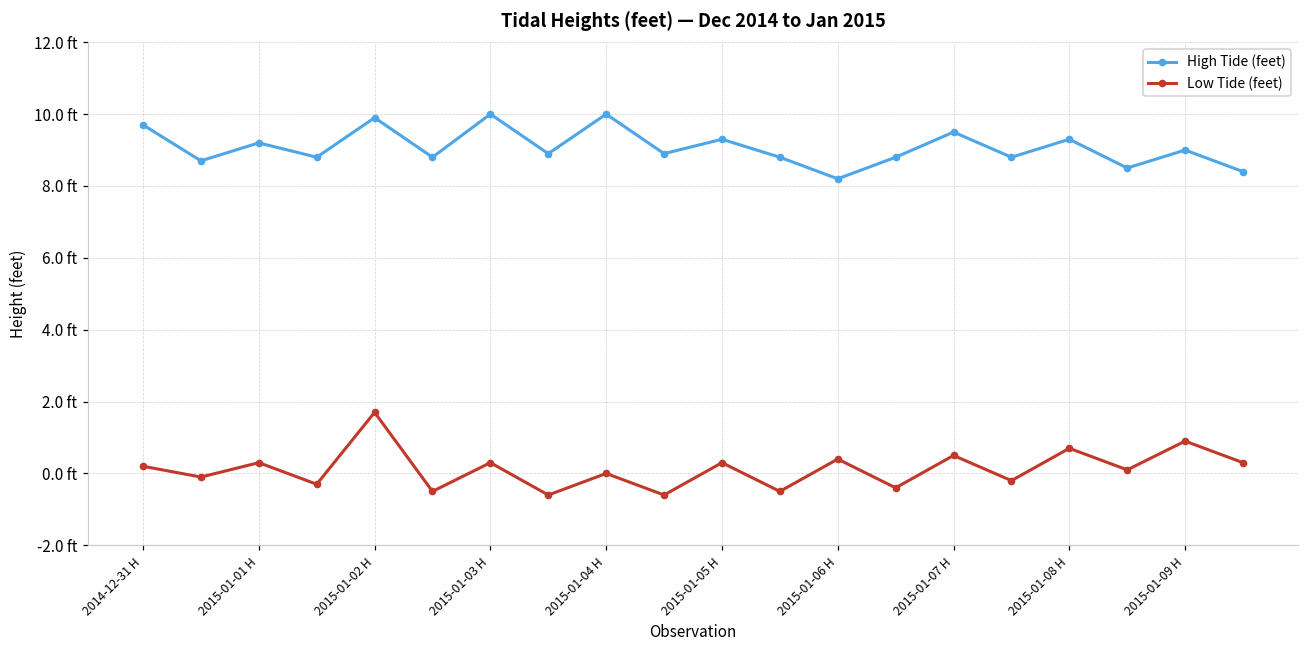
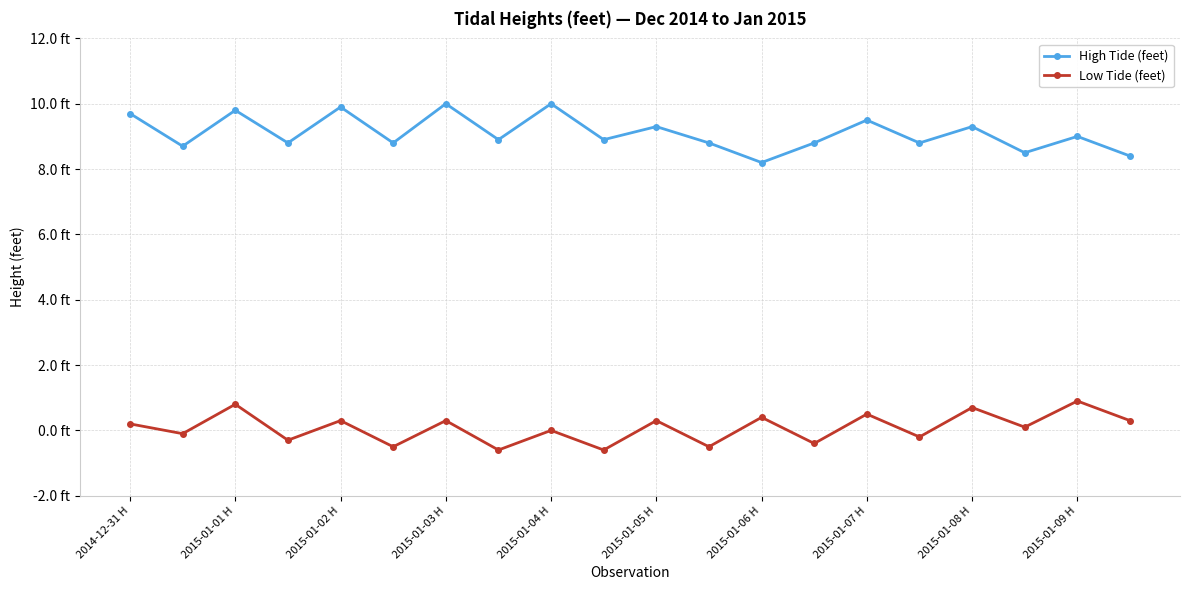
  {
    "High Tide (feet)": {
      "2014-12-31 H": "9.7 ft",
-     "2015-01-01 H": "9.2 ft",
+     "2015-01-01 H": "9.8 ft",
      "2015-01-02 H": "9.9 ft",
      "2015-01-03 H": "10.0 ft",
      "2015-01-04 H": "10.0 ft",
      "2015-01-05 H": "9.3 ft",
      "2015-01-06 H": "8.2 ft",
      "2015-01-07 H": "9.5 ft",
      "2015-01-08 H": "9.3 ft",
      "2015-01-09 H": "9.0 ft"
    },
    "Low Tide (feet)": {
      "2014-12-31 H": "0.2 ft",
-     "2015-01-01 H": "0.3 ft",
-     "2015-01-02 H": "1.7 ft",
+     "2015-01-01 H": "0.8 ft",
+     "2015-01-02 H": "0.3 ft",
      "2015-01-03 H": "0.3 ft",
      "2015-01-04 H": "0.0 ft",
      "2015-01-05 H": "0.3 ft",
      "2015-01-06 H": "0.4 ft",
      "2015-01-07 H": "0.5 ft",
      "2015-01-08 H": "0.7 ft",
      "2015-01-09 H": "0.9 ft"
    }
  }
